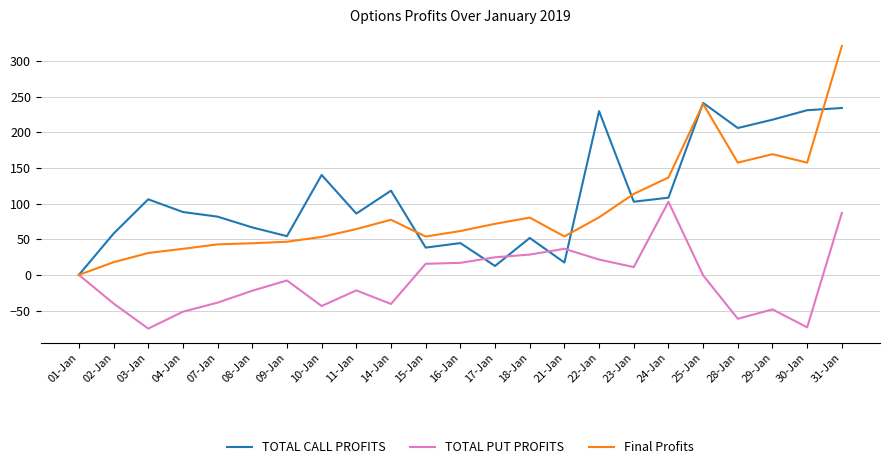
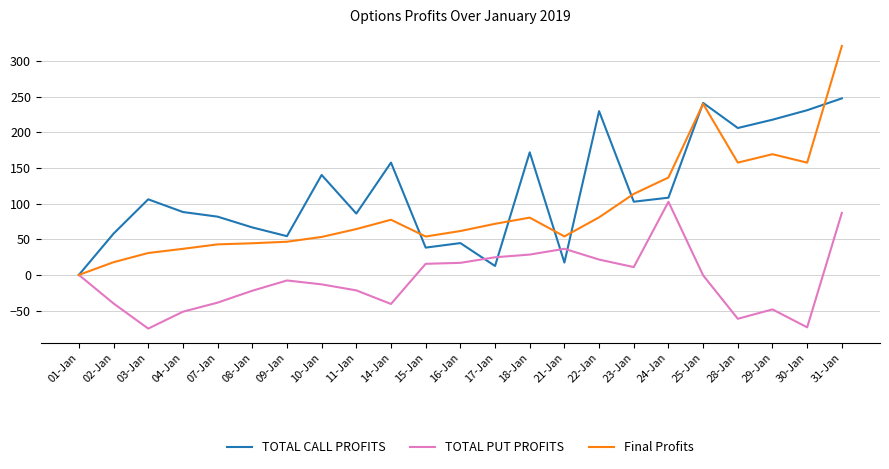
  {
    "TOTAL CALL PROFITS": {
      "02-Jan": 60,
      "03-Jan": 110,
      "04-Jan": 90,
      "07-Jan": 80,
      "08-Jan": 70,
      "09-Jan": 50,
      "10-Jan": 140,
      "11-Jan": 90,
-     "14-Jan": 120,
+     "14-Jan": 160,
      "15-Jan": 40,
      "16-Jan": 40,
      "17-Jan": 10,
-     "18-Jan": 50,
+     "18-Jan": 170,
      "21-Jan": 20,
      "22-Jan": 230,
      "23-Jan": 100,
      "24-Jan": 110,
      "28-Jan": 210,
      "29-Jan": 220,
      "30-Jan": 230,
-     "31-Jan": 230
+     "31-Jan": 250
    },
    "TOTAL PUT PROFITS": {
      "02-Jan": -40,
      "03-Jan": -80,
      "04-Jan": -50,
      "07-Jan": -40,
      "08-Jan": -20,
      "09-Jan": -10,
-     "10-Jan": -40,
+     "10-Jan": -10,
      "11-Jan": -20,
      "14-Jan": -40,
      "15-Jan": 20,
      "16-Jan": 20,
      "17-Jan": 20,
      "18-Jan": 30,
      "21-Jan": 40,
      "22-Jan": 20,
      "23-Jan": 10,
      "24-Jan": 100,
      "25-Jan": 0,
      "28-Jan": -60,
      "29-Jan": -50,
      "30-Jan": -70,
      "31-Jan": 90
    },
    "Final Profits": {
      "02-Jan": 20,
      "03-Jan": 30,
      "04-Jan": 40,
      "07-Jan": 40,
      "08-Jan": 40,
      "09-Jan": 50,
      "10-Jan": 50,
      "11-Jan": 60,
      "14-Jan": 80,
      "15-Jan": 50,
      "16-Jan": 60,
      "17-Jan": 70,
      "18-Jan": 80,
      "21-Jan": 50,
      "22-Jan": 80,
      "23-Jan": 110,
      "24-Jan": 140,
      "28-Jan": 160,
      "29-Jan": 170,
      "30-Jan": 160,
      "31-Jan": 320
    }
  }
